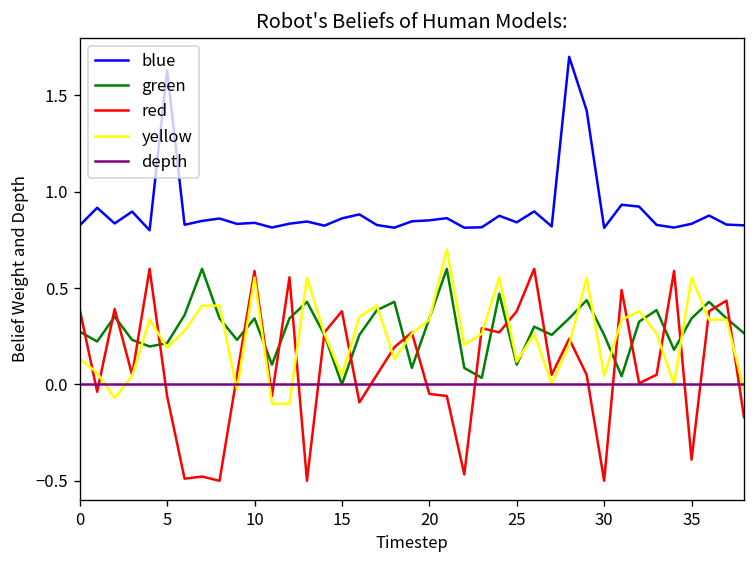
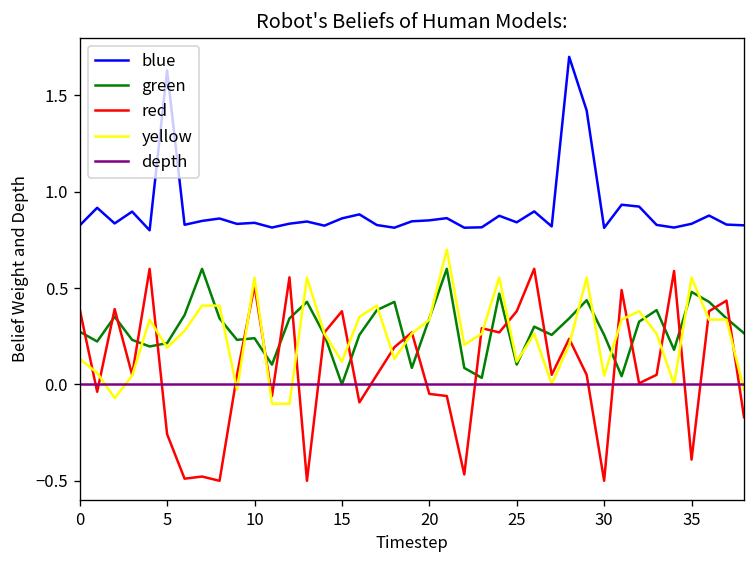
  {
    "blue": {
      "0": 0.83,
      "10": 0.84,
      "15": 0.86,
      "20": 0.85,
      "25": 0.84,
      "30": 0.81,
      "35": 0.83
    },
    "green": {
      "0": 0.27,
      "5": 0.21,
-     "10": 0.34,
+     "10": 0.24,
      "30": 0.26,
-     "35": 0.34
+     "35": 0.48
    },
    "red": {
      "0": 0.39,
-     "5": -0.06,
-     "10": 0.59,
+     "5": -0.26,
+     "10": 0.51,
      "15": 0.38,
      "20": -0.05,
      "25": 0.38,
      "30": -0.50,
      "35": -0.39
    },
    "yellow": {
      "0": 0.13,
      "5": 0.19,
      "10": 0.55,
-     "15": 0.05,
+     "15": 0.12,
      "30": 0.05,
      "35": 0.55
    },
    "depth": {
      "0": 0.00,
      "5": 0.00,
      "10": 0.00,
      "20": 0.00,
      "25": 0.00,
      "30": 0.00,
      "35": 0.00
    }
  }
